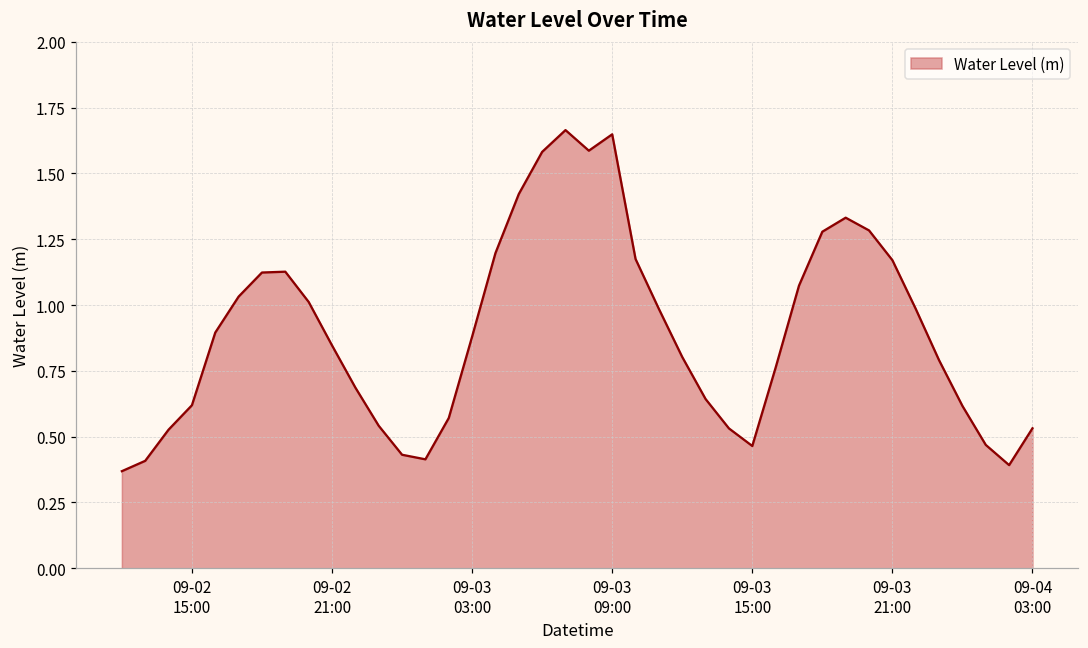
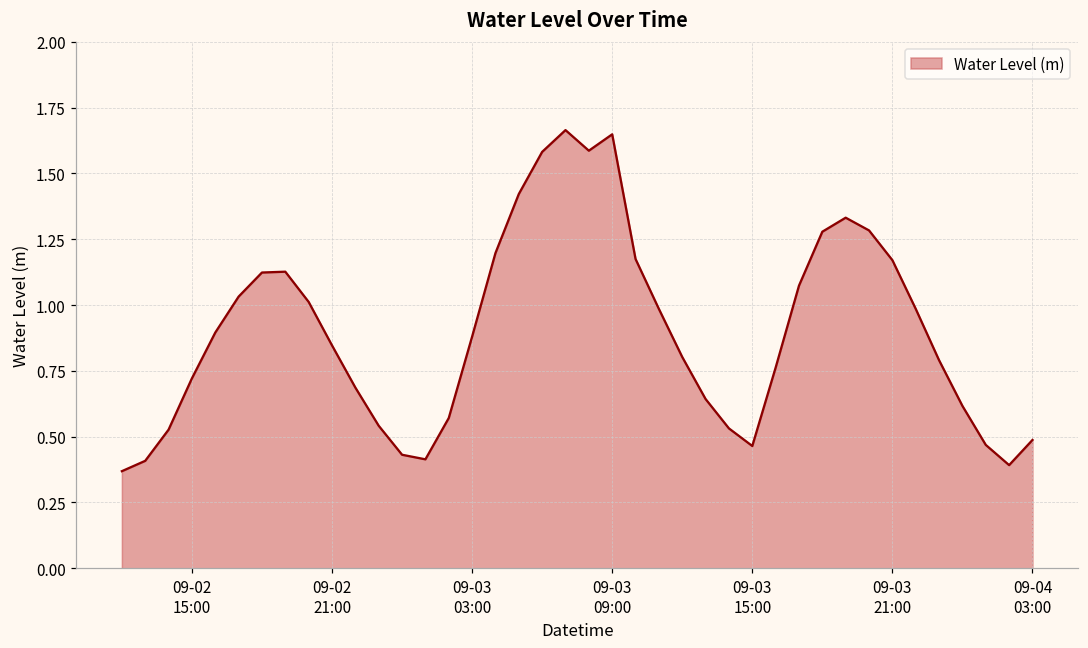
  {
-   "09-02 15:00": 0.62,
+   "09-02 15:00": 0.72,
    "09-02 21:00": 0.85,
    "09-03 03:00": 0.88,
    "09-03 09:00": 1.65,
    "09-03 15:00": 0.46,
    "09-03 21:00": 1.17,
-   "09-04 03:00": 0.53
+   "09-04 03:00": 0.49
  }
